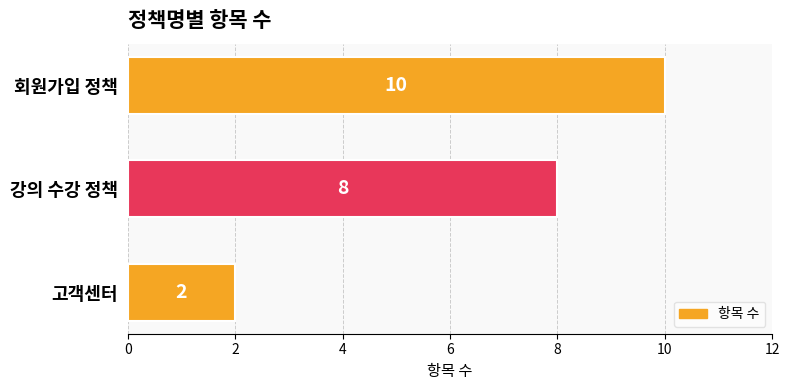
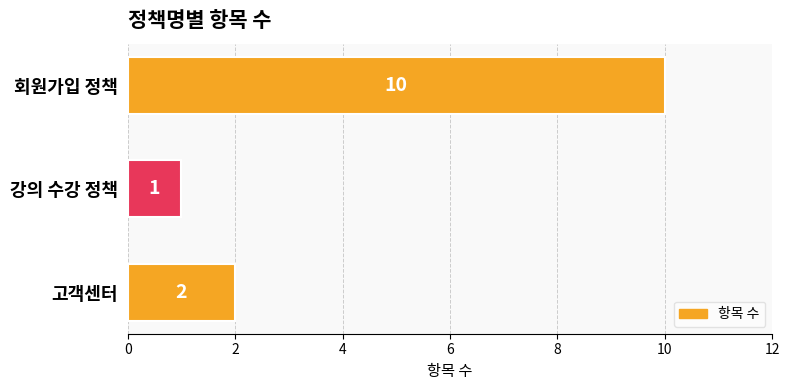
  {
    "회원가입 정책": 10,
-   "강의 수강 정책": 8,
+   "강의 수강 정책": 1,
    "고객센터": 2
  }
